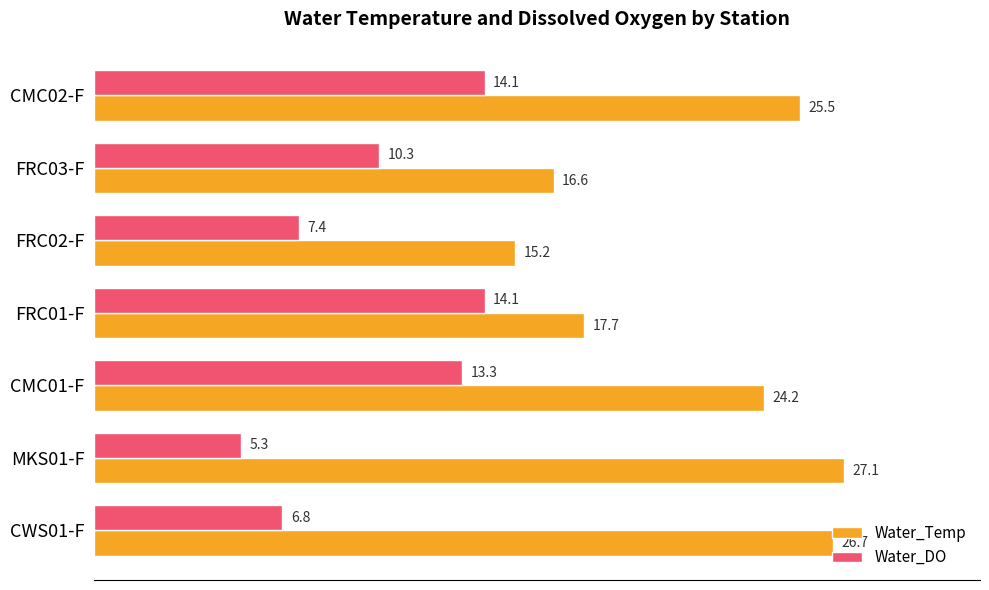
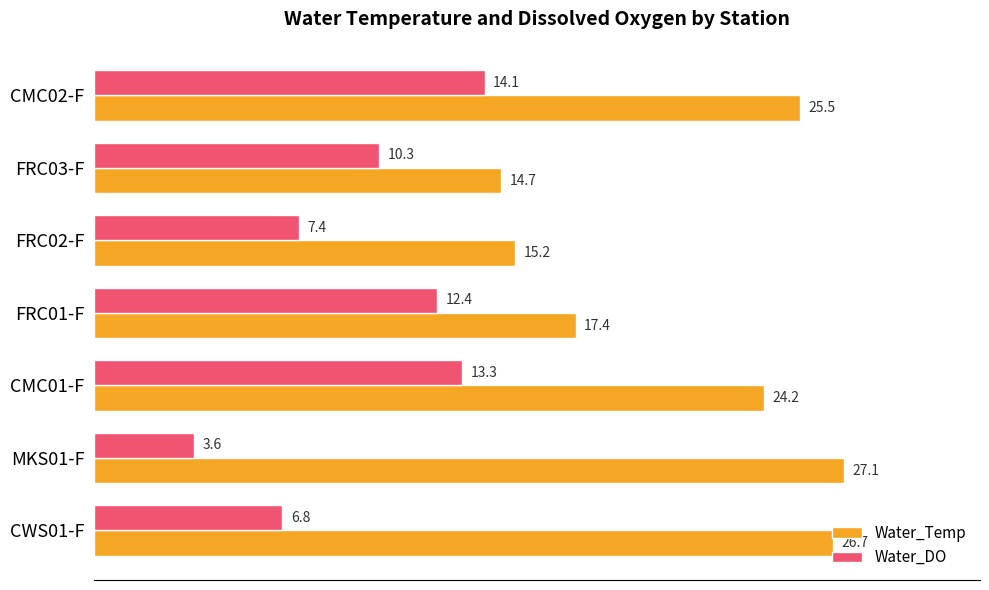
  {
    "Water_Temp": {
      "CMC02-F": 25.5,
-     "FRC03-F": 16.6,
+     "FRC03-F": 14.7,
      "FRC02-F": 15.2,
-     "FRC01-F": 17.7,
+     "FRC01-F": 17.4,
      "CMC01-F": 24.2,
      "MKS01-F": 27.1,
      "CWS01-F": 26.7
    },
    "Water_DO": {
      "CMC02-F": 14.1,
      "FRC03-F": 10.3,
      "FRC02-F": 7.4,
-     "FRC01-F": 14.1,
+     "FRC01-F": 12.4,
      "CMC01-F": 13.3,
-     "MKS01-F": 5.3,
+     "MKS01-F": 3.6,
      "CWS01-F": 6.8
    }
  }
